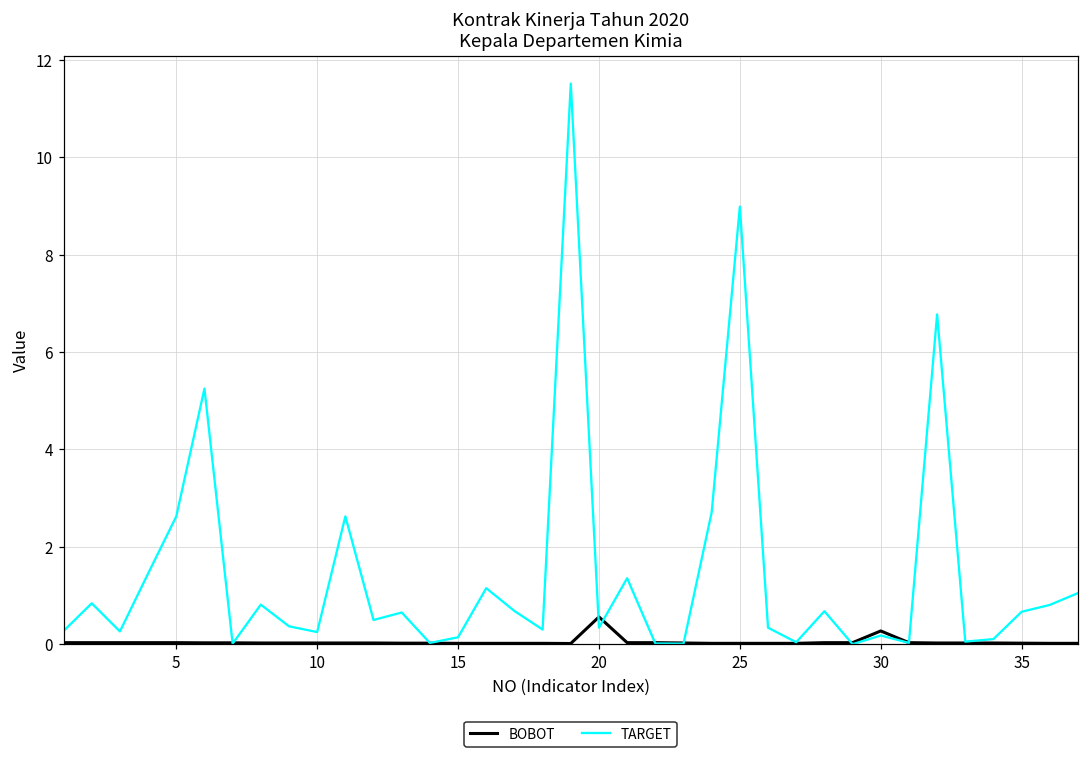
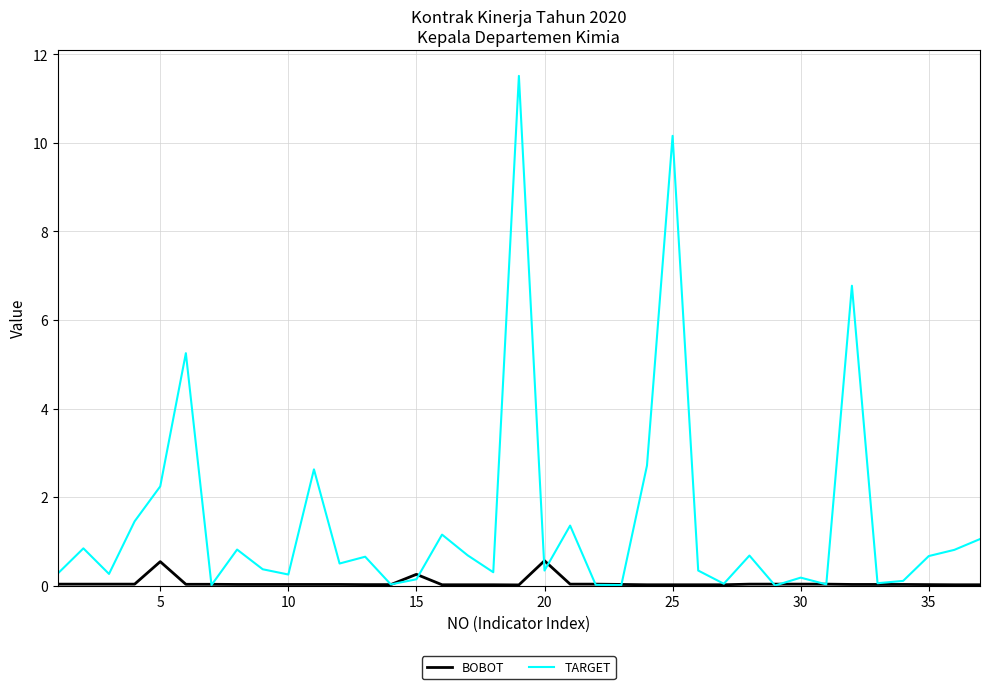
  {
    "BOBOT": {
-     "5": 0.0,
+     "5": 0.5,
      "10": 0.0,
-     "15": 0.0,
+     "15": 0.3,
      "20": 0.6,
      "25": 0.0,
-     "30": 0.3,
+     "30": 0.0,
      "35": 0.0
    },
    "TARGET": {
-     "5": 2.6,
+     "5": 2.2,
      "10": 0.2,
      "15": 0.1,
      "20": 0.3,
-     "25": 9.0,
+     "25": 10.2,
      "30": 0.2,
      "35": 0.7
    }
  }
